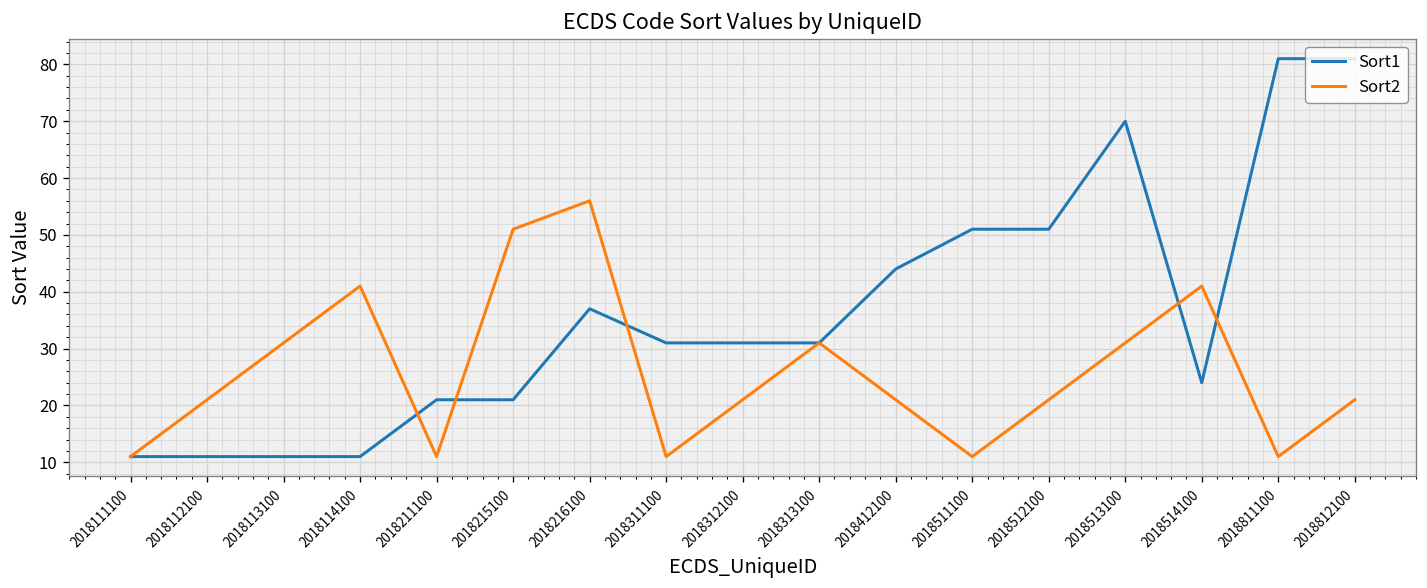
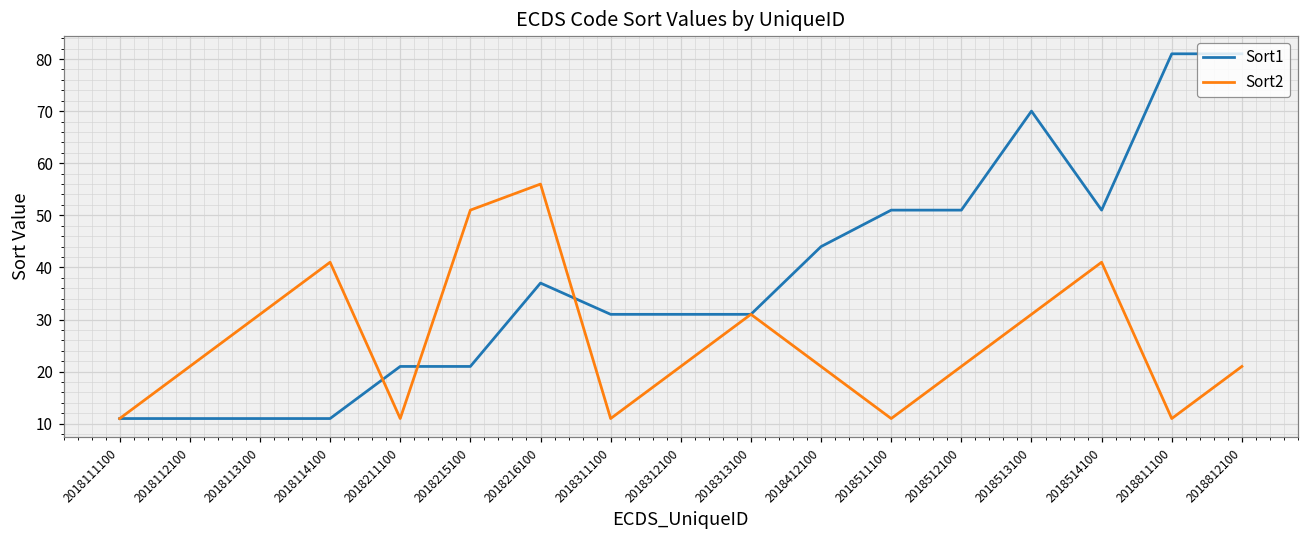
  {
    "Sort1": {
      "2018112100": 11,
      "2018113100": 11,
      "2018114100": 11,
      "2018211100": 21,
      "2018215100": 21,
      "2018216100": 37,
      "2018311100": 31,
      "2018312100": 31,
      "2018412100": 44,
      "2018511100": 51,
      "2018512100": 51,
      "2018513100": 70,
-     "2018514100": 24,
+     "2018514100": 51,
      "2018811100": 81
    },
    "Sort2": {
      "2018112100": 21,
      "2018113100": 31,
      "2018114100": 41,
      "2018211100": 11,
      "2018215100": 51,
      "2018216100": 56,
      "2018311100": 11,
      "2018312100": 21,
      "2018412100": 21,
      "2018511100": 11,
      "2018512100": 21,
      "2018513100": 31,
      "2018514100": 41,
      "2018811100": 11,
      "2018812100": 21
    }
  }
